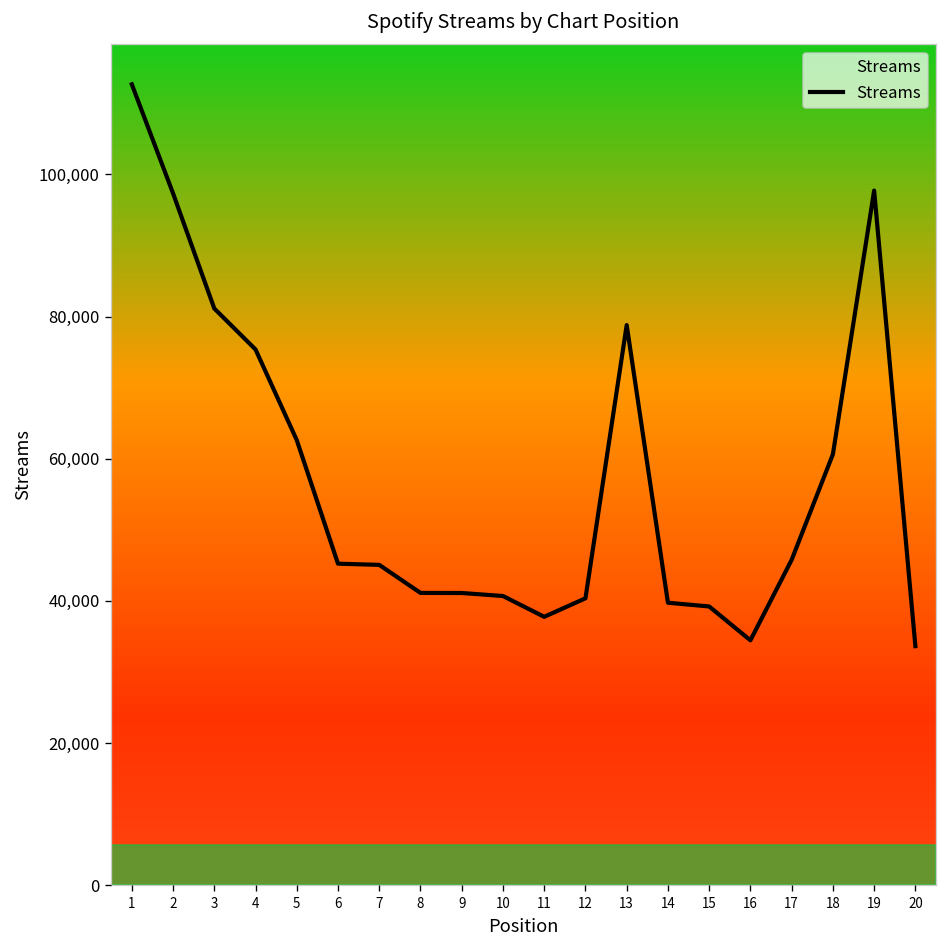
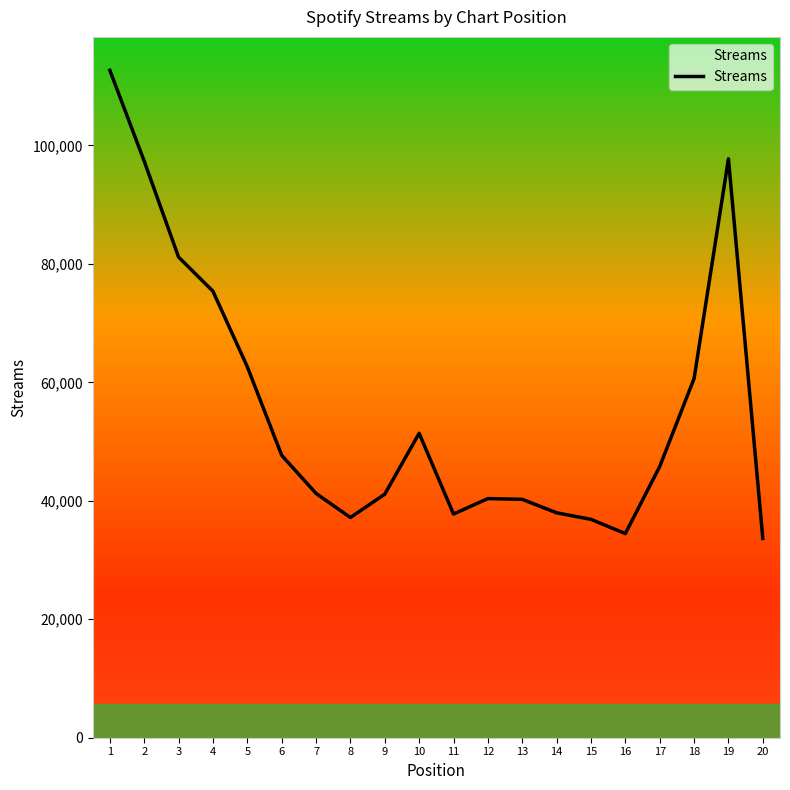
  {
    "1": "113,000",
    "2": "97,000",
    "3": "81,000",
    "4": "75,000",
    "5": "63,000",
-   "6": "45,000",
-   "7": "45,000",
-   "8": "41,000",
+   "6": "48,000",
+   "7": "41,000",
+   "8": "37,000",
    "9": "41,000",
-   "10": "41,000",
+   "10": "51,000",
    "11": "38,000",
    "12": "40,000",
-   "13": "79,000",
-   "14": "40,000",
-   "15": "39,000",
+   "13": "40,000",
+   "14": "38,000",
+   "15": "37,000",
    "16": "34,000",
    "17": "46,000",
    "18": "61,000",
    "19": "98,000",
    "20": "34,000"
  }
